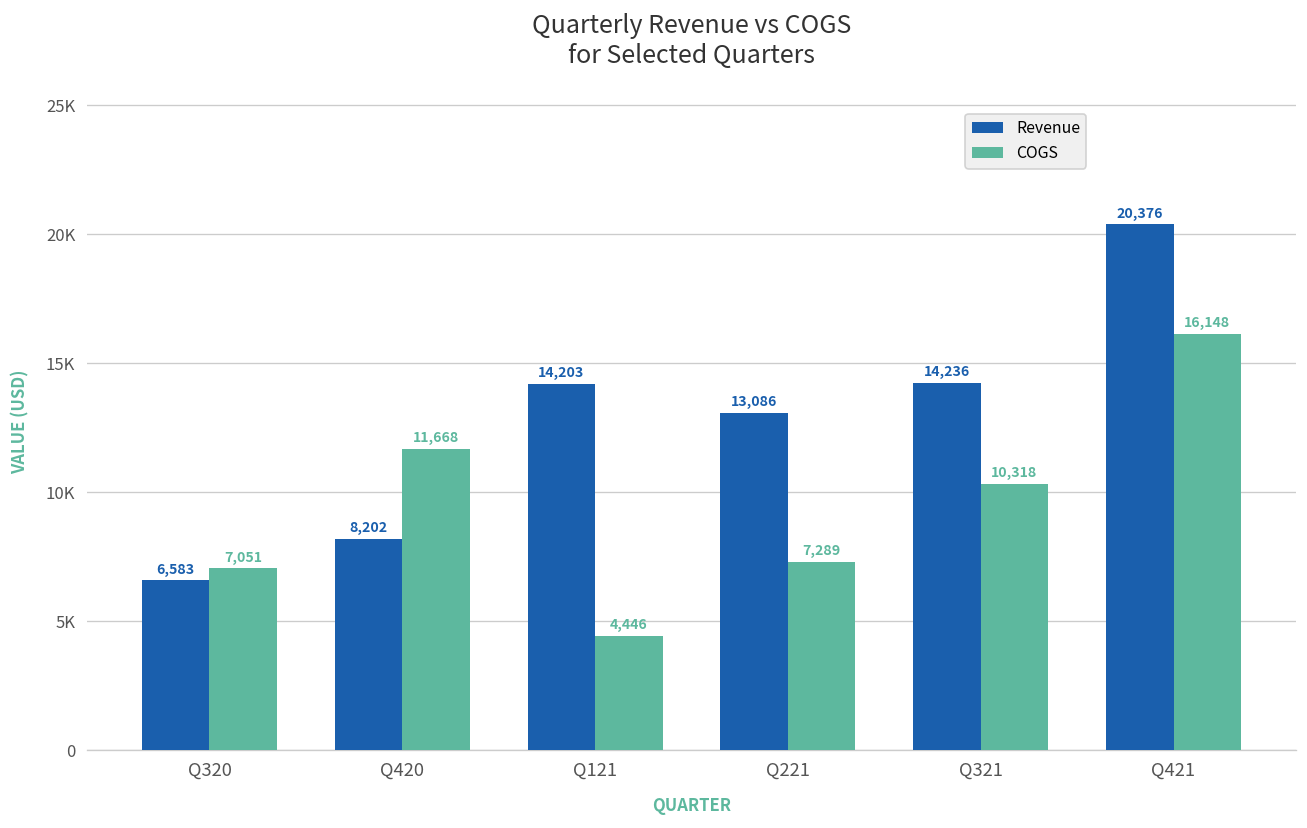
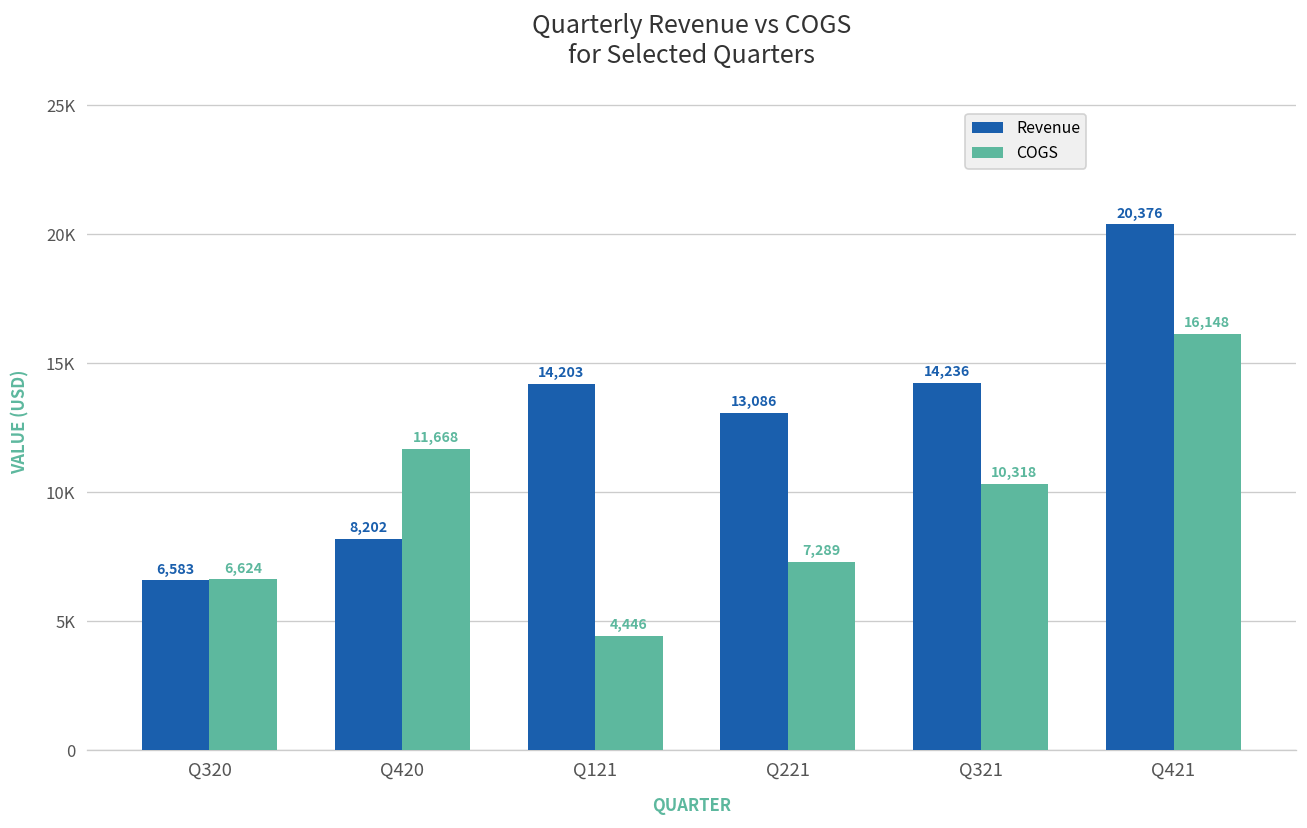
  {
    "Revenue": {
      "Q320": "6,583",
      "Q420": "8,202",
      "Q121": "14,203",
      "Q221": "13,086",
      "Q321": "14,236",
      "Q421": "20,376"
    },
    "COGS": {
-     "Q320": "7,051",
+     "Q320": "6,624",
      "Q420": "11,668",
      "Q121": "4,446",
      "Q221": "7,289",
      "Q321": "10,318",
      "Q421": "16,148"
    }
  }
